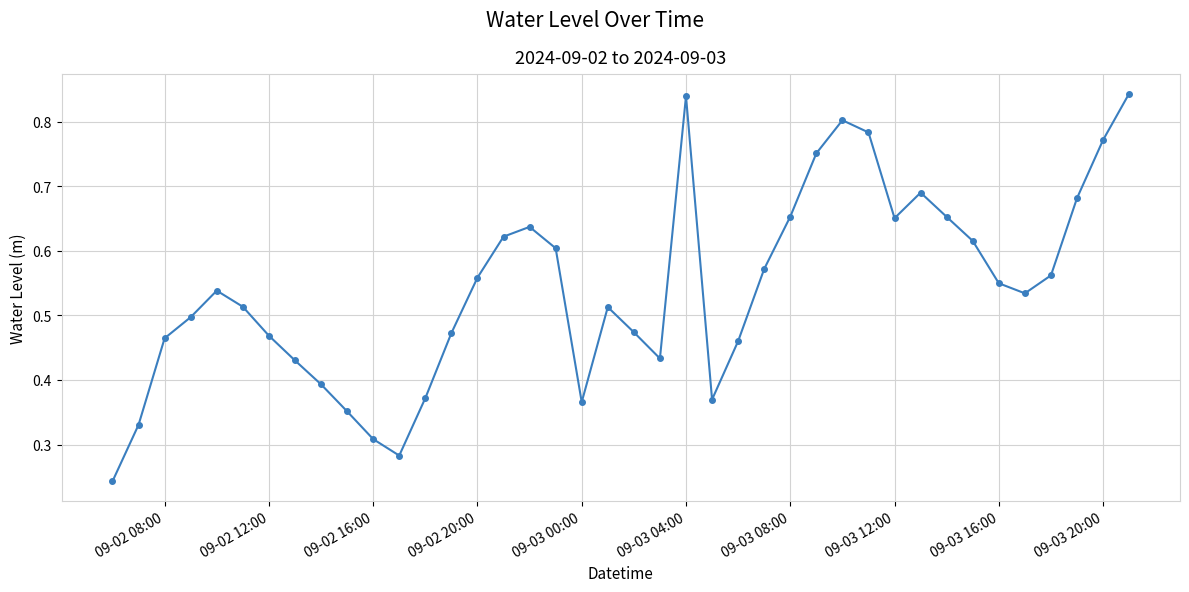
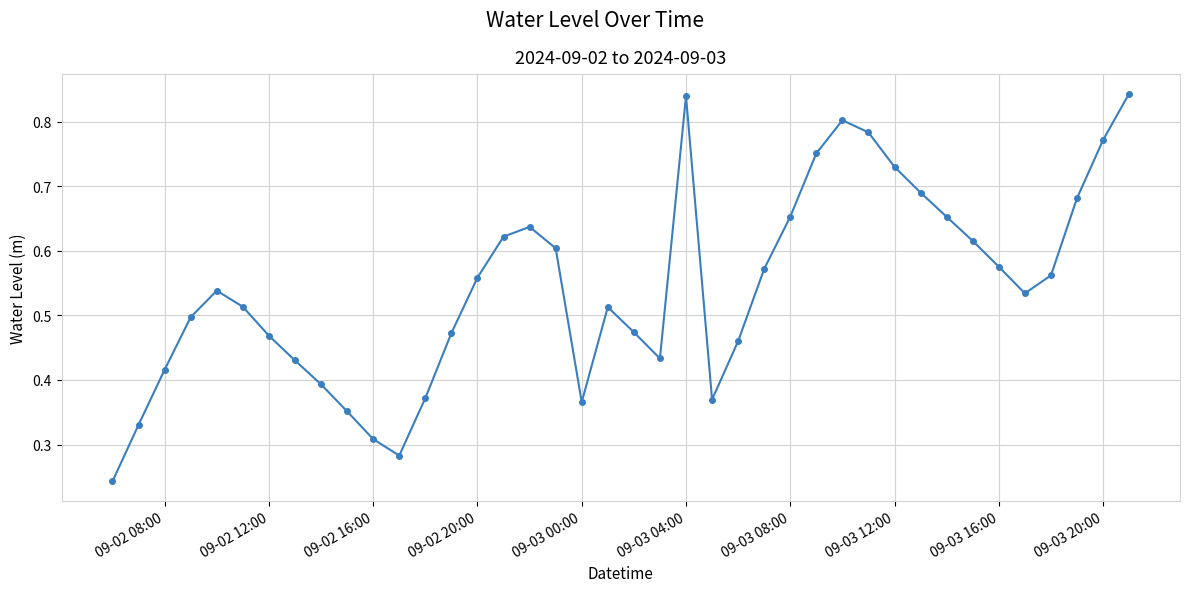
  {
-   "09-02 08:00": 0.46,
+   "09-02 08:00": 0.42,
    "09-02 12:00": 0.47,
    "09-02 16:00": 0.31,
    "09-02 20:00": 0.56,
    "09-03 00:00": 0.37,
    "09-03 04:00": 0.84,
    "09-03 08:00": 0.65,
-   "09-03 12:00": 0.65,
-   "09-03 16:00": 0.55,
+   "09-03 12:00": 0.73,
+   "09-03 16:00": 0.58,
    "09-03 20:00": 0.77
  }
